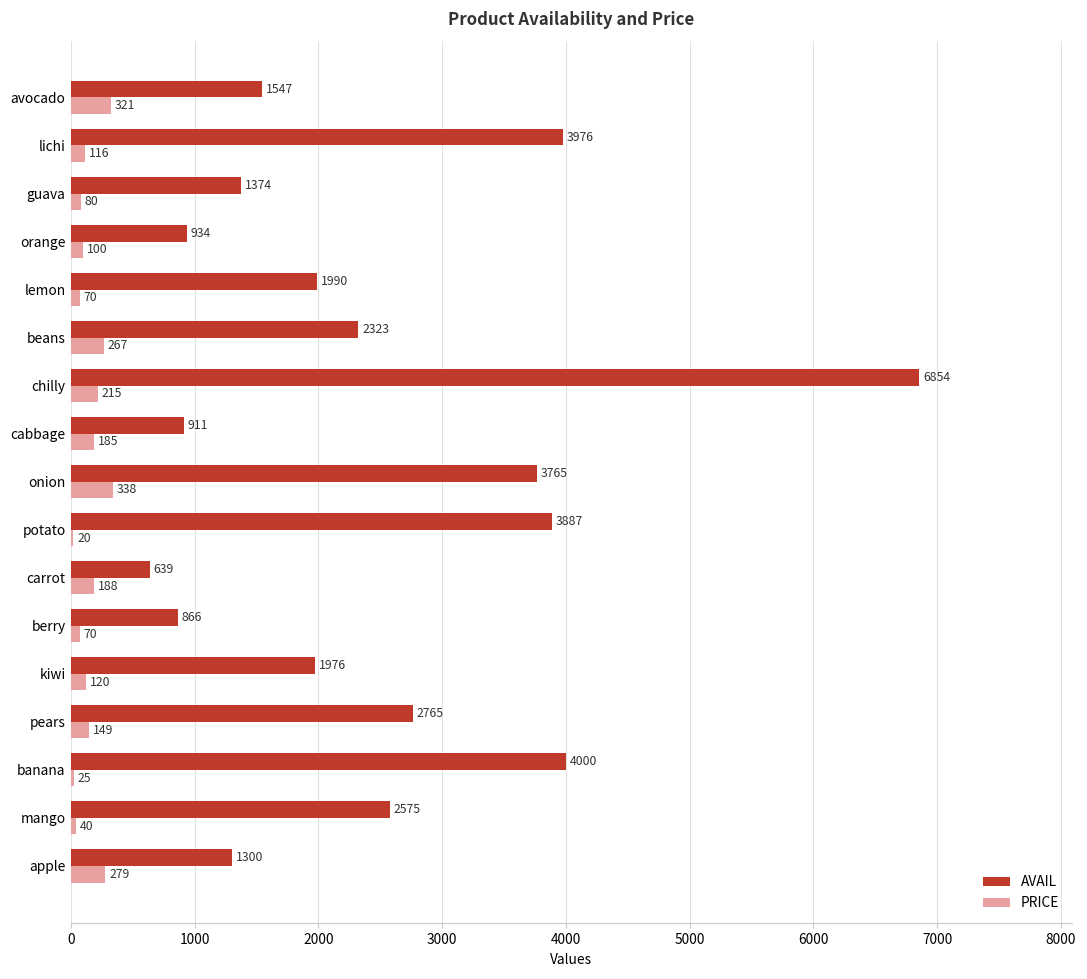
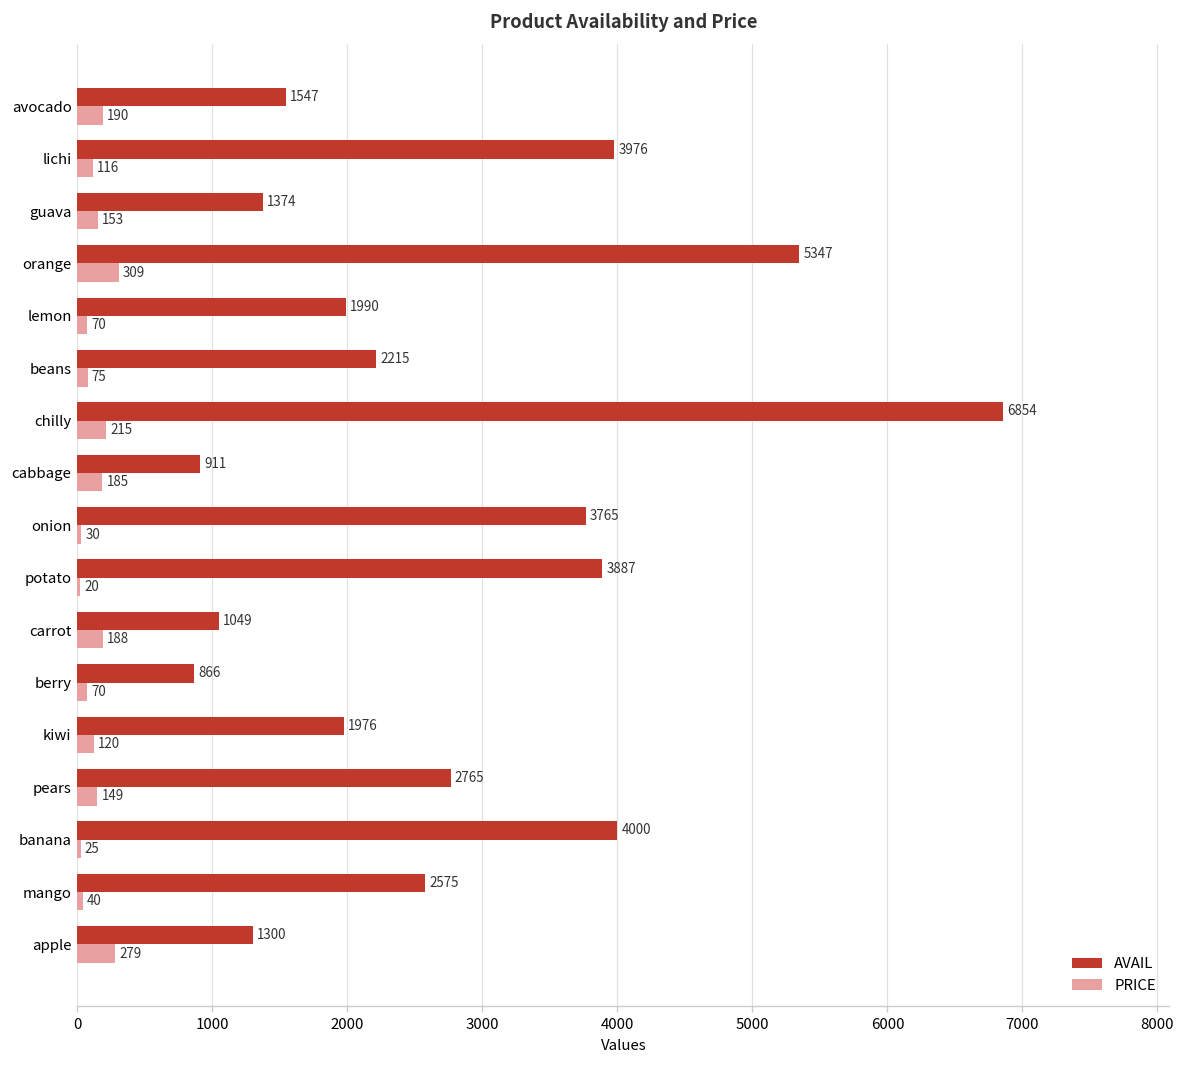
  {
    "AVAIL": {
      "avocado": 1547,
      "lichi": 3976,
      "guava": 1374,
-     "orange": 934,
+     "orange": 5347,
      "lemon": 1990,
-     "beans": 2323,
+     "beans": 2215,
      "chilly": 6854,
      "cabbage": 911,
      "onion": 3765,
      "potato": 3887,
-     "carrot": 639,
+     "carrot": 1049,
      "berry": 866,
      "kiwi": 1976,
      "pears": 2765,
      "banana": 4000,
      "mango": 2575,
      "apple": 1300
    },
    "PRICE": {
-     "avocado": 321,
+     "avocado": 190,
      "lichi": 116,
-     "guava": 80,
-     "orange": 100,
+     "guava": 153,
+     "orange": 309,
      "lemon": 70,
-     "beans": 267,
+     "beans": 75,
      "chilly": 215,
      "cabbage": 185,
-     "onion": 338,
+     "onion": 30,
      "potato": 20,
      "carrot": 188,
      "berry": 70,
      "kiwi": 120,
      "pears": 149,
      "banana": 25,
      "mango": 40,
      "apple": 279
    }
  }
